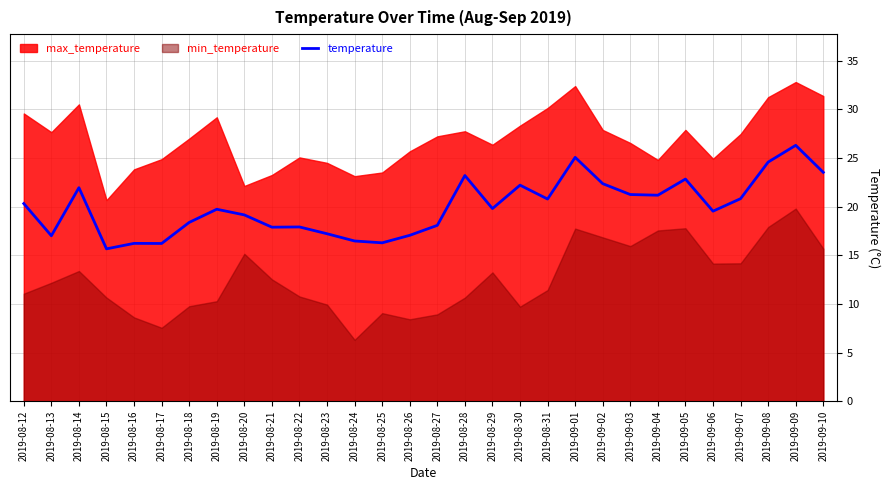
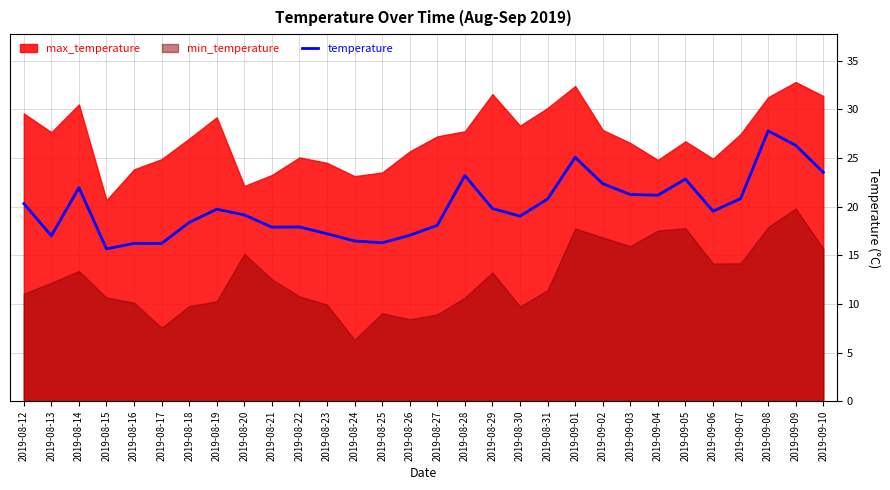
  {
    "temperature": {
      "2019-08-12": 20,
      "2019-08-13": 17,
      "2019-08-14": 22,
      "2019-08-15": 16,
      "2019-08-16": 16,
      "2019-08-17": 16,
      "2019-08-18": 18,
      "2019-08-19": 20,
      "2019-08-20": 19,
      "2019-08-21": 18,
      "2019-08-22": 18,
      "2019-08-23": 17,
      "2019-08-24": 16,
      "2019-08-25": 16,
      "2019-08-26": 17,
      "2019-08-27": 18,
      "2019-08-28": 23,
      "2019-08-29": 20,
-     "2019-08-30": 22,
+     "2019-08-30": 19,
      "2019-08-31": 21,
      "2019-09-01": 25,
      "2019-09-02": 22,
      "2019-09-03": 21,
      "2019-09-04": 21,
      "2019-09-05": 23,
      "2019-09-06": 20,
      "2019-09-07": 21,
-     "2019-09-08": 25,
+     "2019-09-08": 28,
      "2019-09-09": 26,
      "2019-09-10": 24
    },
    "max_temperature": {
      "2019-08-12": 30,
      "2019-08-13": 28,
      "2019-08-14": 31,
      "2019-08-15": 21,
      "2019-08-16": 24,
      "2019-08-17": 25,
      "2019-08-18": 27,
      "2019-08-19": 29,
      "2019-08-20": 22,
      "2019-08-21": 23,
      "2019-08-22": 25,
      "2019-08-23": 25,
      "2019-08-24": 23,
      "2019-08-25": 24,
      "2019-08-26": 26,
      "2019-08-27": 27,
      "2019-08-28": 28,
-     "2019-08-29": 26,
+     "2019-08-29": 32,
      "2019-08-30": 28,
      "2019-08-31": 30,
      "2019-09-01": 32,
      "2019-09-02": 28,
      "2019-09-03": 27,
      "2019-09-04": 25,
-     "2019-09-05": 28,
+     "2019-09-05": 27,
      "2019-09-06": 25,
      "2019-09-07": 27,
      "2019-09-08": 31,
      "2019-09-09": 33,
      "2019-09-10": 31
    },
    "min_temperature": {
      "2019-08-12": 11,
      "2019-08-13": 12,
      "2019-08-14": 13,
      "2019-08-15": 11,
-     "2019-08-16": 9,
+     "2019-08-16": 10,
      "2019-08-17": 8,
      "2019-08-18": 10,
      "2019-08-19": 10,
      "2019-08-20": 15,
      "2019-08-21": 13,
      "2019-08-22": 11,
      "2019-08-23": 10,
      "2019-08-24": 6,
      "2019-08-25": 9,
      "2019-08-26": 8,
      "2019-08-27": 9,
      "2019-08-28": 11,
      "2019-08-29": 13,
      "2019-08-30": 10,
      "2019-08-31": 11,
      "2019-09-01": 18,
      "2019-09-02": 17,
      "2019-09-03": 16,
      "2019-09-04": 18,
      "2019-09-05": 18,
      "2019-09-06": 14,
      "2019-09-07": 14,
      "2019-09-08": 18,
      "2019-09-09": 20,
      "2019-09-10": 16
    }
  }
